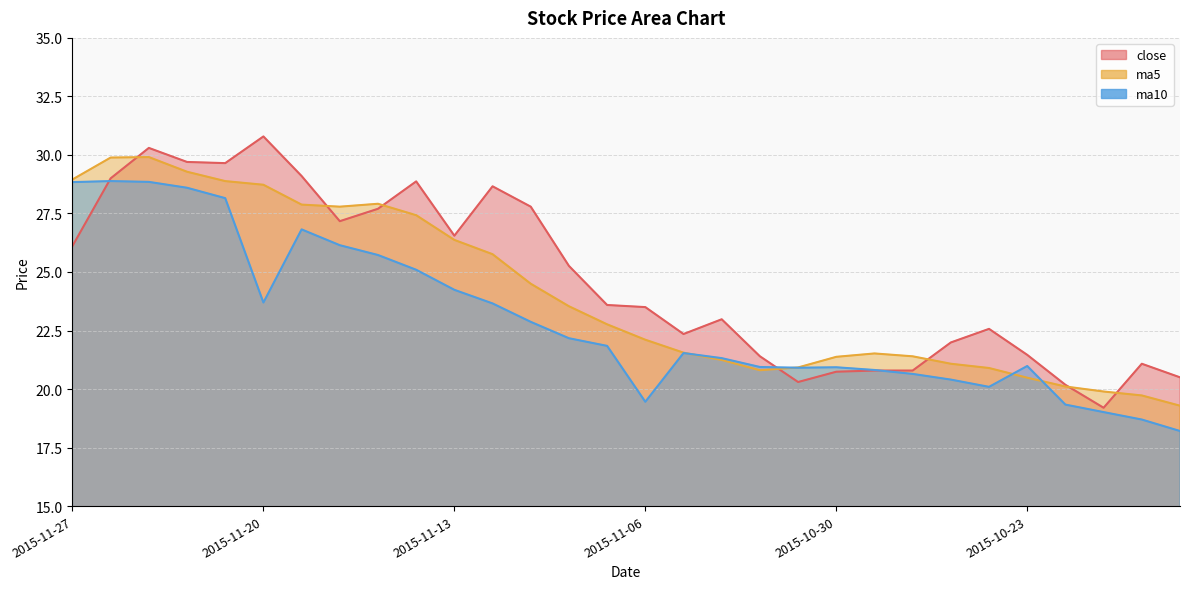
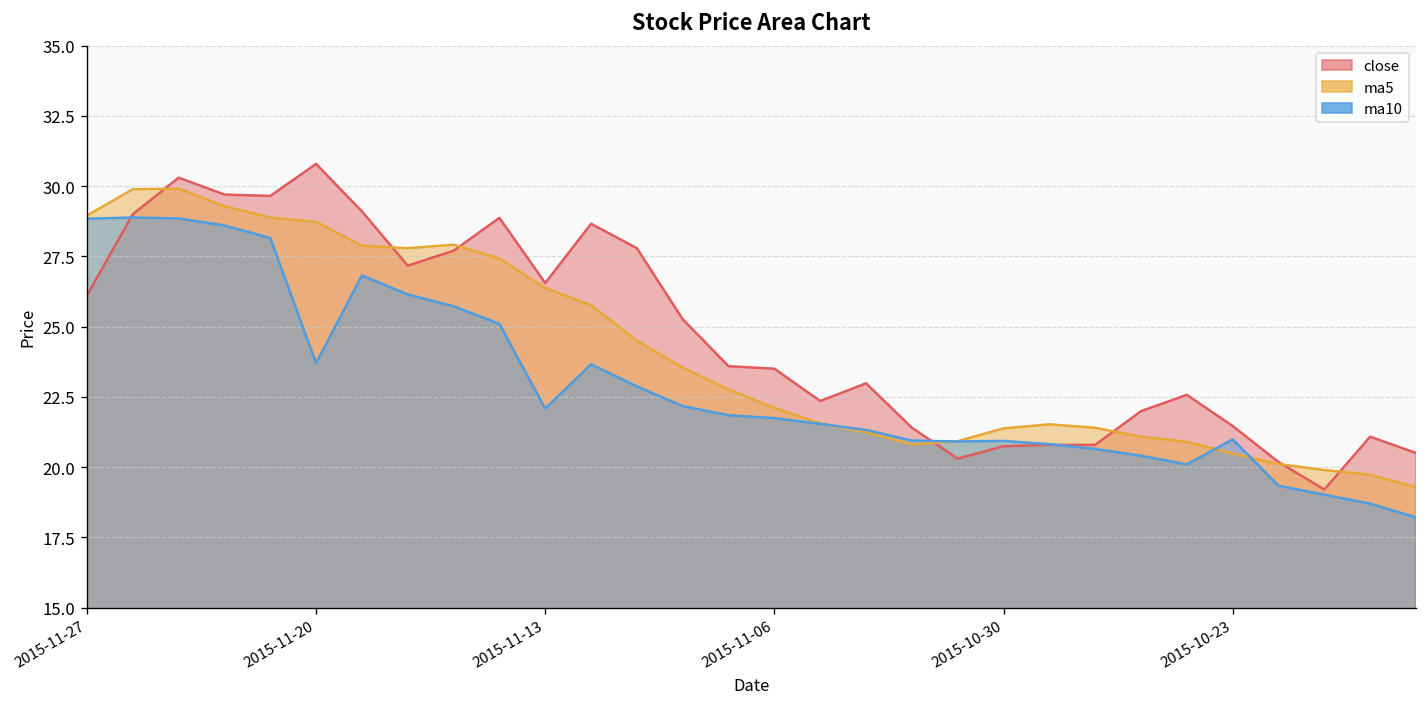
  {
    "ma10": {
      "2015-11-27": 28.8,
      "2015-11-20": 23.7,
-     "2015-11-13": 24.2,
-     "2015-11-06": 19.5,
+     "2015-11-13": 22.1,
+     "2015-11-06": 21.7,
      "2015-10-30": 20.9,
      "2015-10-23": 21.0
    }
  }
